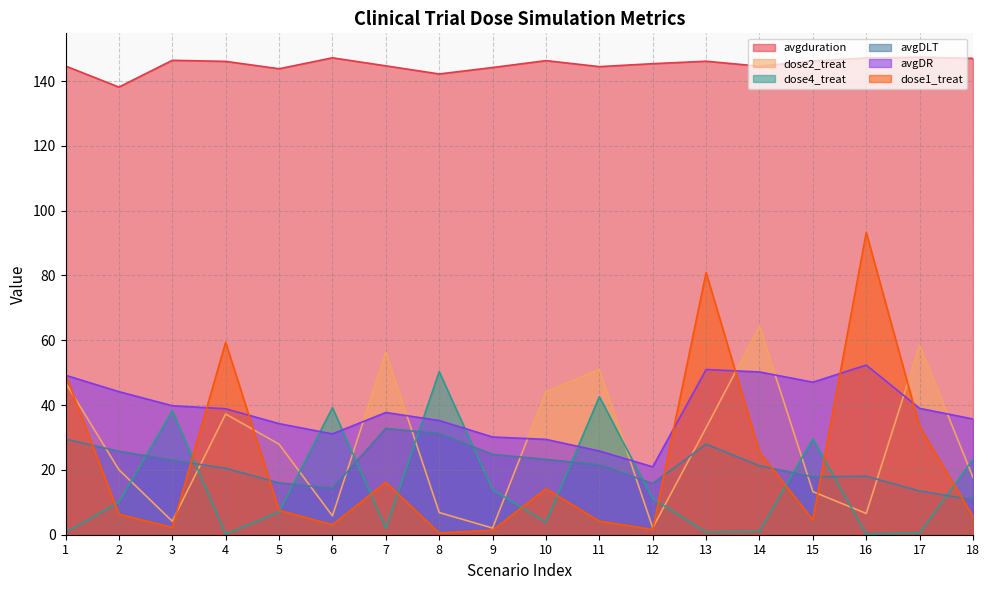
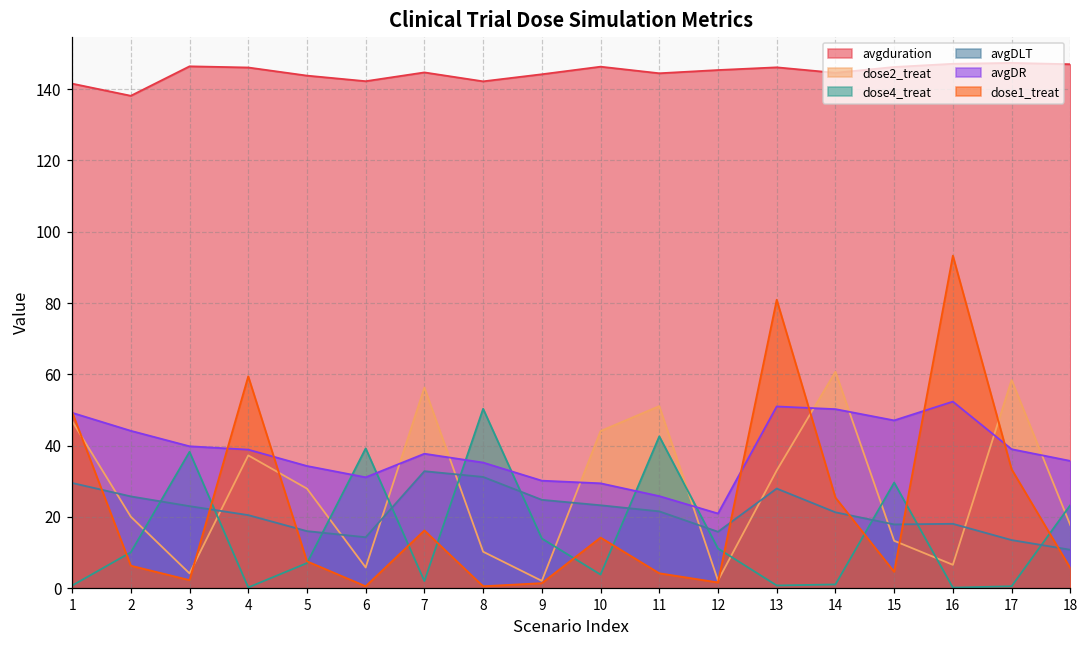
  {
    "avgduration": {
-     "1": 145,
+     "1": 142,
      "2": 138,
      "3": 146,
      "4": 146,
      "5": 144,
-     "6": 147,
+     "6": 142,
      "7": 145,
      "8": 142,
      "9": 144,
      "10": 146,
      "11": 144,
      "12": 145,
      "13": 146,
      "18": 147
    },
    "dose2_treat": {
      "1": 47,
      "2": 20,
      "3": 4,
      "4": 37,
      "5": 28,
      "6": 6,
      "7": 56,
-     "8": 7,
+     "8": 10,
      "10": 44,
      "11": 51,
      "13": 33,
-     "14": 64,
+     "14": 61,
      "15": 13,
      "16": 7,
      "17": 58,
      "18": 18
    },
    "avgDR": {
      "2": 44,
      "3": 40,
      "4": 39,
      "5": 34,
      "6": 31,
      "7": 38,
      "8": 35,
      "9": 30,
      "10": 29,
      "11": 26,
      "12": 21,
      "13": 51,
      "14": 50,
      "15": 47,
      "16": 52,
      "17": 39,
      "18": 36
    },
    "dose1_treat": {
      "2": 6,
      "3": 2,
      "4": 59,
-     "6": 3,
+     "6": 1,
      "7": 16,
      "8": 1,
      "10": 14,
      "11": 4,
      "13": 81,
      "14": 25,
      "15": 5,
      "16": 93,
      "17": 33,
      "18": 6
    }
  }
